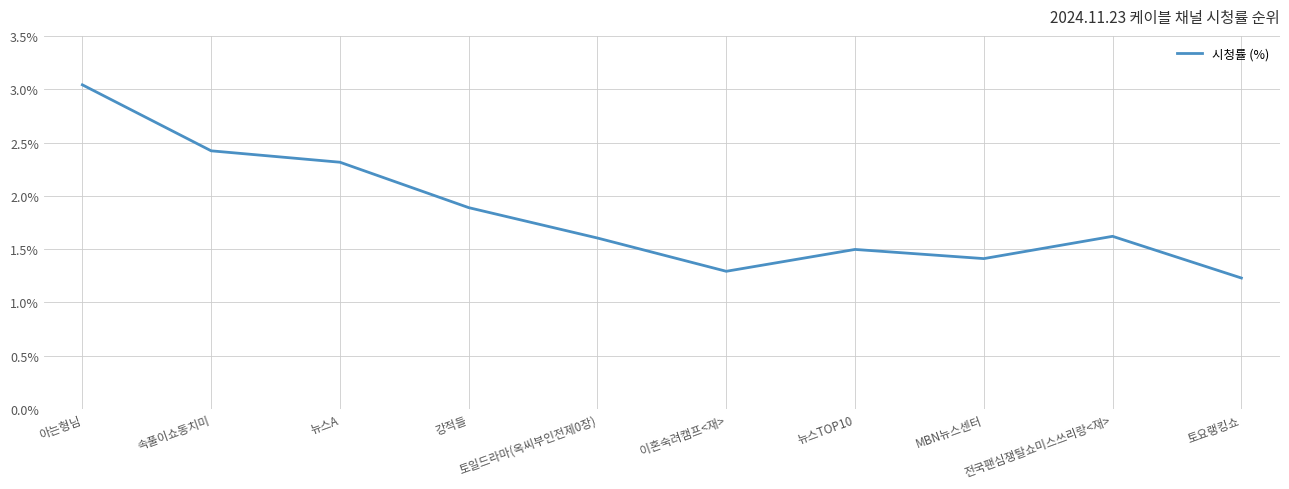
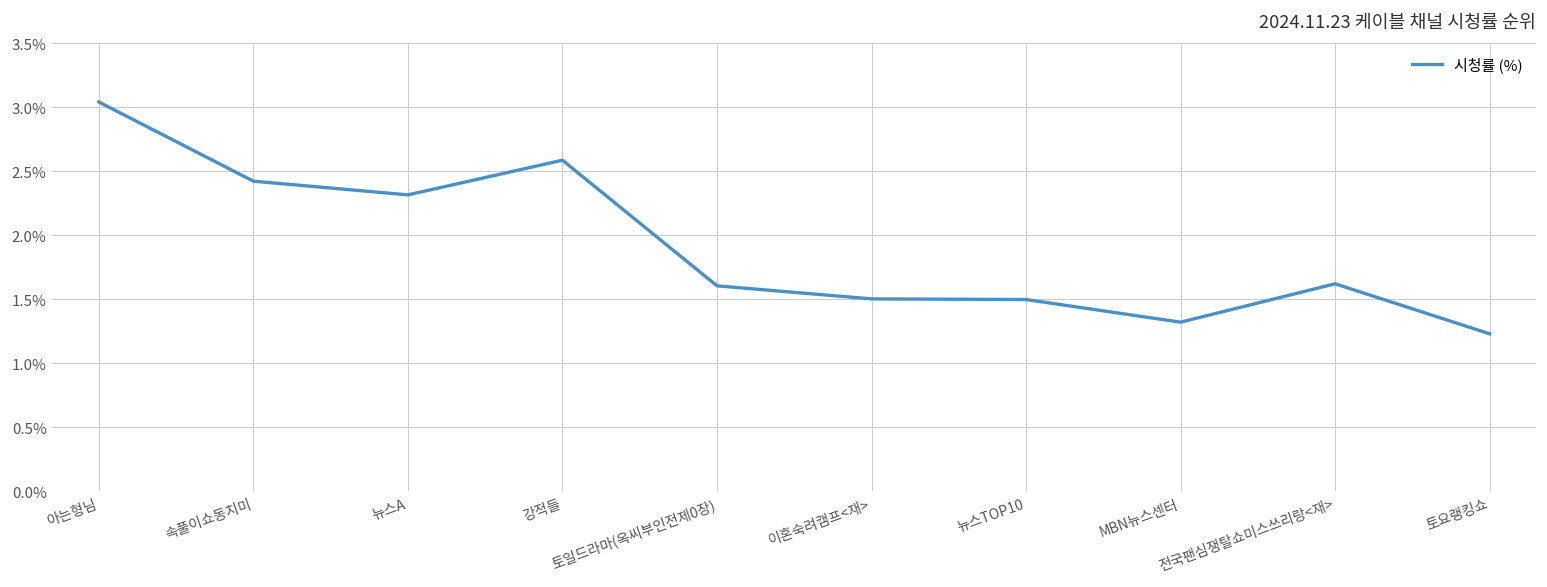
  {
    "아는형님": "3.04%",
    "속풀이쇼동치미": "2.42%",
    "뉴스A": "2.32%",
-   "강적들": "1.89%",
+   "강적들": "2.59%",
    "토일드라마(옥씨부인전제0장)": "1.60%",
-   "이혼숙려캠프<재>": "1.29%",
+   "이혼숙려캠프<재>": "1.50%",
    "뉴스TOP10": "1.50%",
-   "MBN뉴스센터": "1.41%",
+   "MBN뉴스센터": "1.32%",
    "전국팬심쟁탈쇼미스쓰리랑<재>": "1.62%",
    "토요랭킹쇼": "1.23%"
  }
